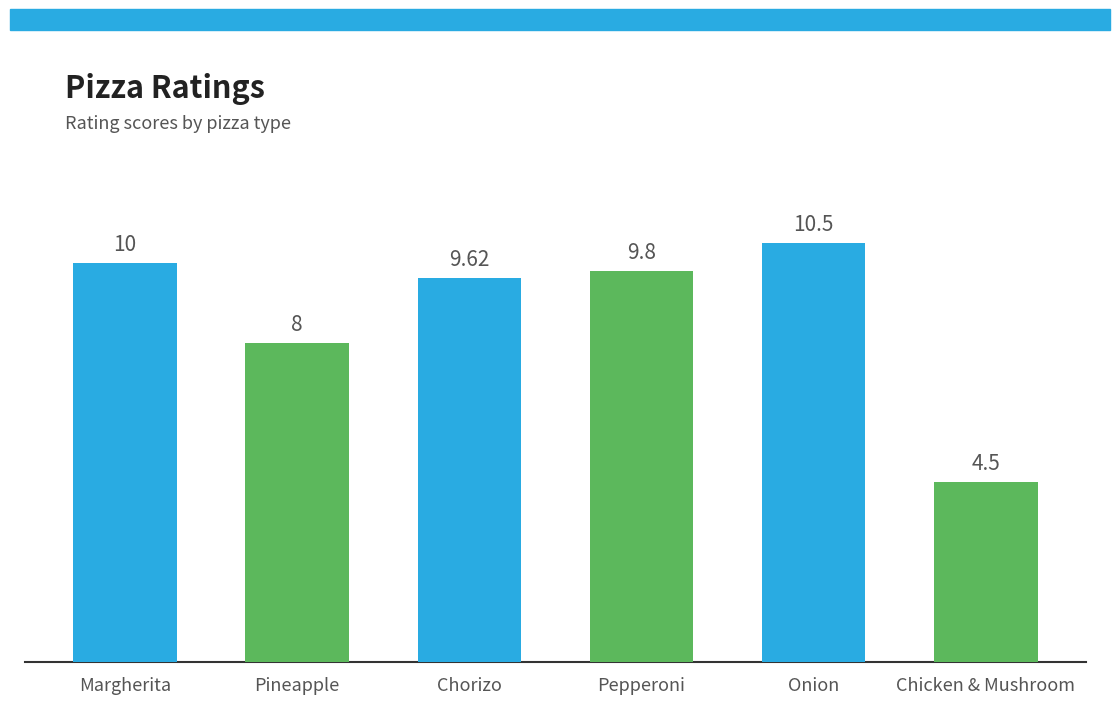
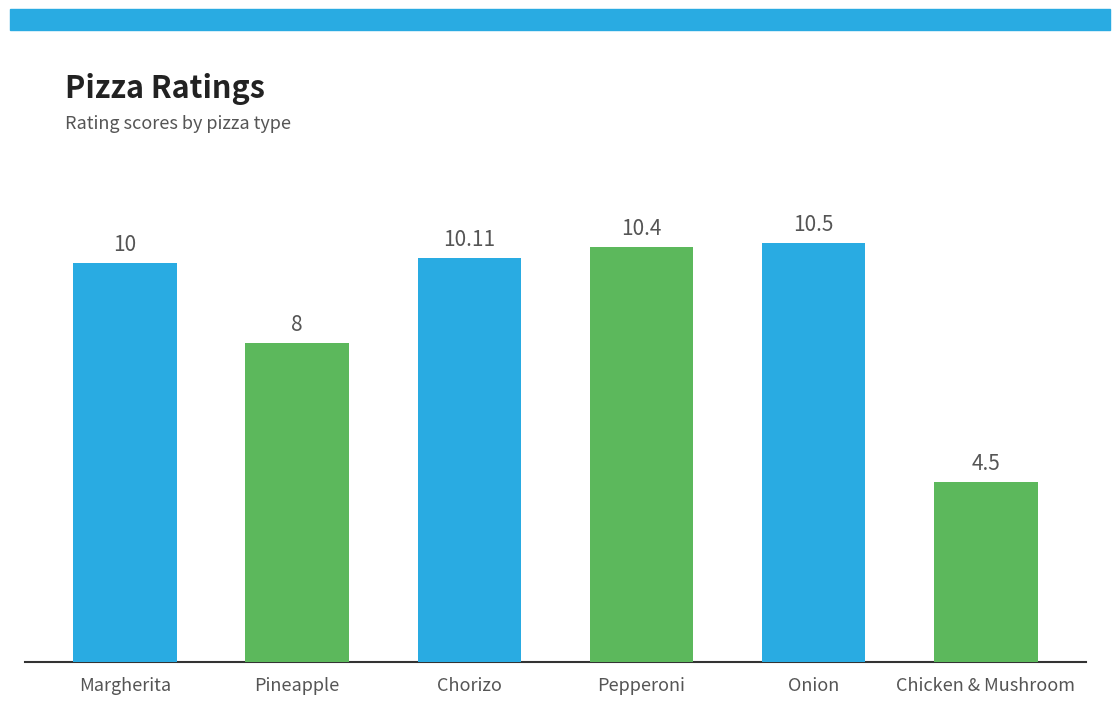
  {
    "Margherita": 10,
    "Pineapple": 8,
-   "Chorizo": 9.62,
-   "Pepperoni": 9.8,
+   "Chorizo": 10.11,
+   "Pepperoni": 10.4,
    "Onion": 10.5,
    "Chicken & Mushroom": 4.5
  }
